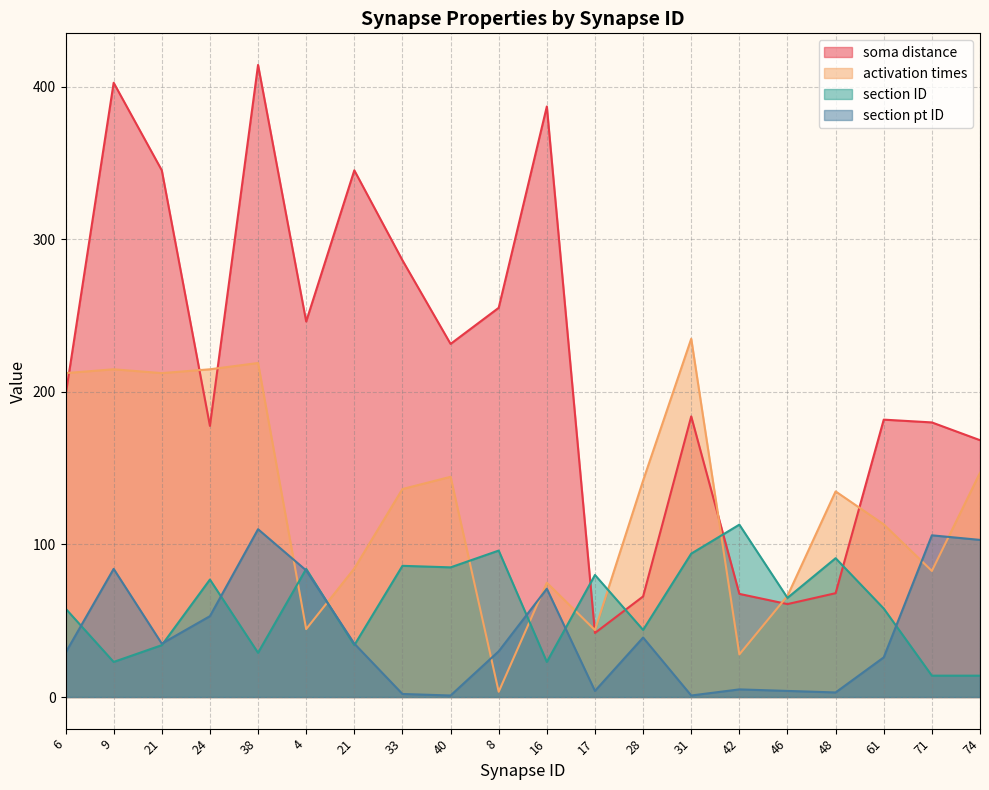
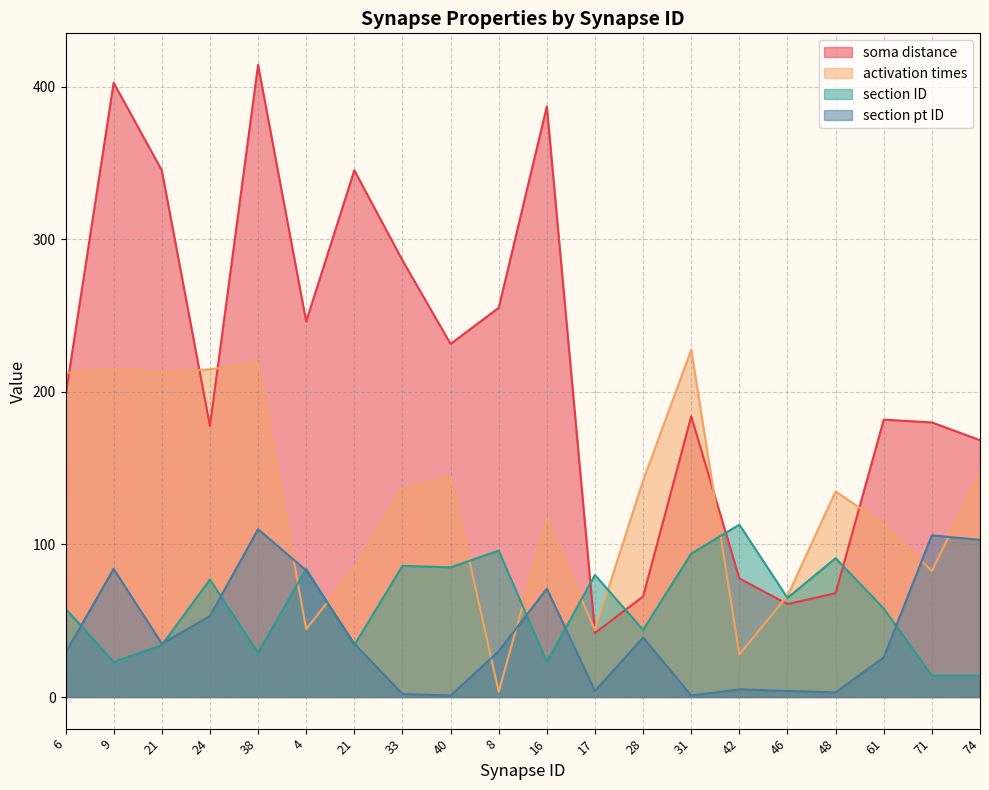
  {
    "soma distance": {
      "6": 198,
      "9": 403,
      "24": 178,
      "38": 414,
      "4": 246,
      "33": 286,
      "40": 231,
      "8": 255,
      "16": 387,
      "17": 42,
      "28": 66,
      "31": 184,
-     "42": 68,
+     "42": 78,
      "46": 61,
      "48": 68,
      "61": 182,
      "71": 180,
      "74": 168
    },
    "activation times": {
      "6": 212,
      "9": 215,
      "24": 215,
      "38": 219,
      "4": 45,
      "33": 136,
      "40": 144,
      "8": 3,
-     "16": 75,
+     "16": 117,
      "17": 44,
      "28": 142,
-     "31": 235,
+     "31": 228,
      "42": 28,
      "48": 135,
      "61": 113,
      "71": 83,
      "74": 147
    }
  }
